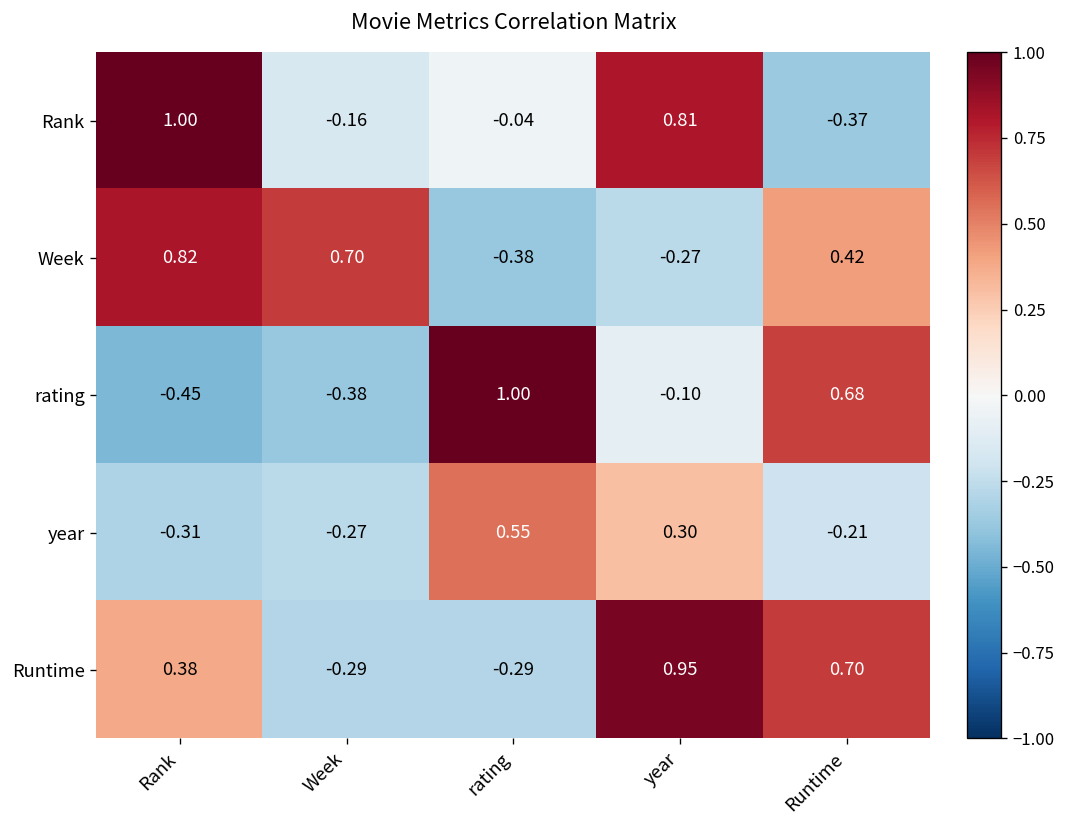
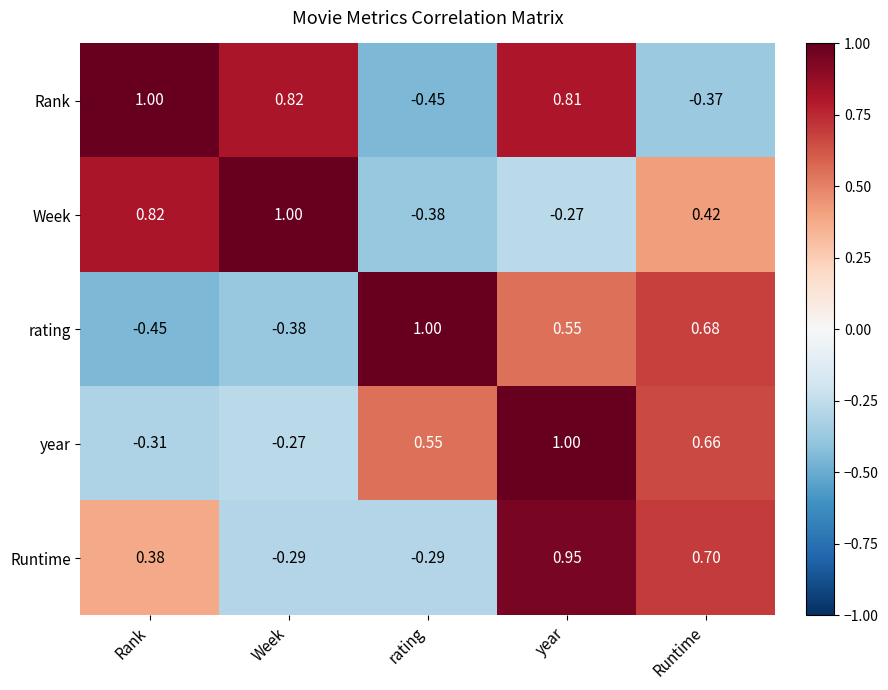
  {
    "Rank": {
      "Rank": 1.00,
-     "Week": -0.16,
-     "rating": -0.04,
+     "Week": 0.82,
+     "rating": -0.45,
      "year": 0.81,
      "Runtime": -0.37
    },
    "Week": {
      "Rank": 0.82,
-     "Week": 0.70,
+     "Week": 1.00,
      "rating": -0.38,
      "year": -0.27,
      "Runtime": 0.42
    },
    "rating": {
      "Rank": -0.45,
      "Week": -0.38,
      "rating": 1.00,
-     "year": -0.10,
+     "year": 0.55,
      "Runtime": 0.68
    },
    "year": {
      "Rank": -0.31,
      "Week": -0.27,
      "rating": 0.55,
-     "year": 0.30,
-     "Runtime": -0.21
+     "year": 1.00,
+     "Runtime": 0.66
    },
    "Runtime": {
      "Rank": 0.38,
      "Week": -0.29,
      "rating": -0.29,
      "year": 0.95,
      "Runtime": 0.70
    }
  }
